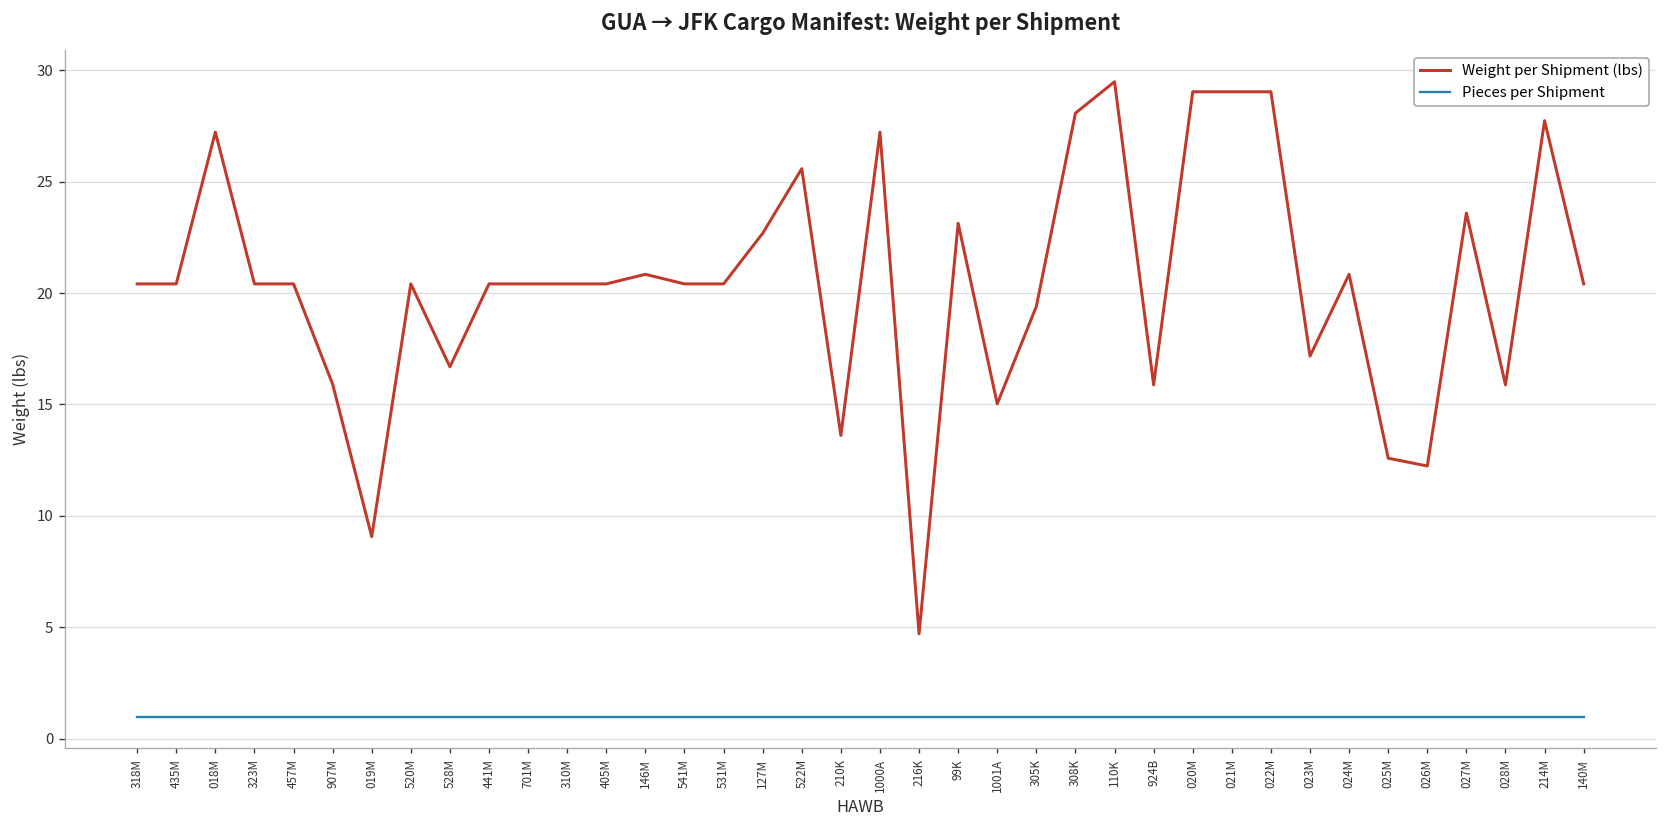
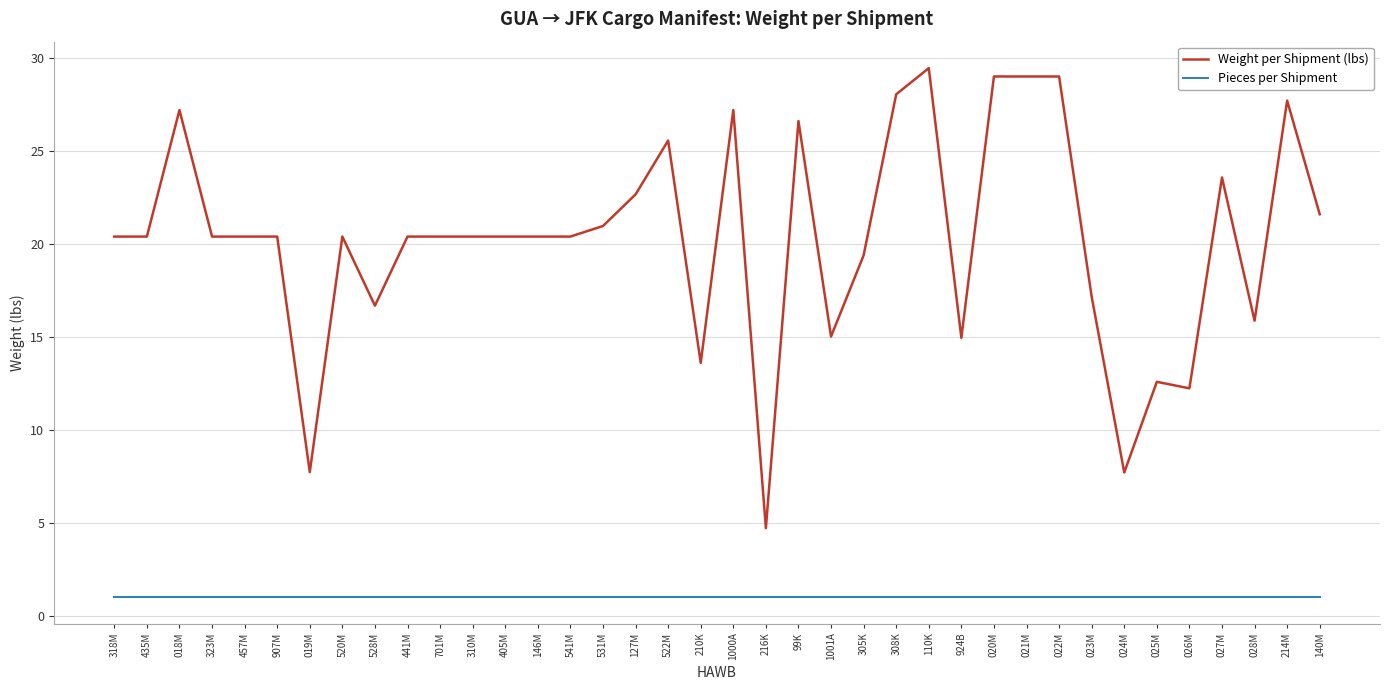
  {
    "Weight per Shipment (lbs)": {
      "318M": 20.4,
      "435M": 20.4,
      "018M": 27.2,
      "323M": 20.4,
      "457M": 20.4,
-     "907M": 15.9,
-     "019M": 9.1,
+     "907M": 20.4,
+     "019M": 7.7,
      "520M": 20.4,
      "528M": 16.7,
      "441M": 20.4,
      "701M": 20.4,
      "310M": 20.4,
      "405M": 20.4,
-     "146M": 20.8,
+     "146M": 20.4,
      "541M": 20.4,
-     "531M": 20.4,
+     "531M": 21.0,
      "127M": 22.7,
      "522M": 25.6,
      "210K": 13.6,
      "1000A": 27.2,
      "216K": 4.7,
-     "99K": 23.1,
+     "99K": 26.6,
      "1001A": 15.0,
      "305K": 19.4,
      "308K": 28.1,
      "110K": 29.5,
-     "924B": 15.9,
+     "924B": 15.0,
      "020M": 29.0,
      "021M": 29.0,
      "022M": 29.0,
      "023M": 17.2,
-     "024M": 20.8,
+     "024M": 7.7,
      "025M": 12.6,
      "026M": 12.2,
      "027M": 23.6,
      "028M": 15.9,
      "214M": 27.7,
-     "140M": 20.4
+     "140M": 21.6
    },
    "Pieces per Shipment": {
      "318M": 1.0,
      "435M": 1.0,
      "018M": 1.0,
      "323M": 1.0,
      "457M": 1.0,
      "907M": 1.0,
      "019M": 1.0,
      "520M": 1.0,
      "528M": 1.0,
      "441M": 1.0,
      "701M": 1.0,
      "310M": 1.0,
      "405M": 1.0,
      "146M": 1.0,
      "541M": 1.0,
      "531M": 1.0,
      "127M": 1.0,
      "522M": 1.0,
      "210K": 1.0,
      "1000A": 1.0,
      "216K": 1.0,
      "99K": 1.0,
      "1001A": 1.0,
      "305K": 1.0,
      "308K": 1.0,
      "110K": 1.0,
      "924B": 1.0,
      "020M": 1.0,
      "021M": 1.0,
      "022M": 1.0,
      "023M": 1.0,
      "024M": 1.0,
      "025M": 1.0,
      "026M": 1.0,
      "027M": 1.0,
      "028M": 1.0,
      "214M": 1.0,
      "140M": 1.0
    }
  }
